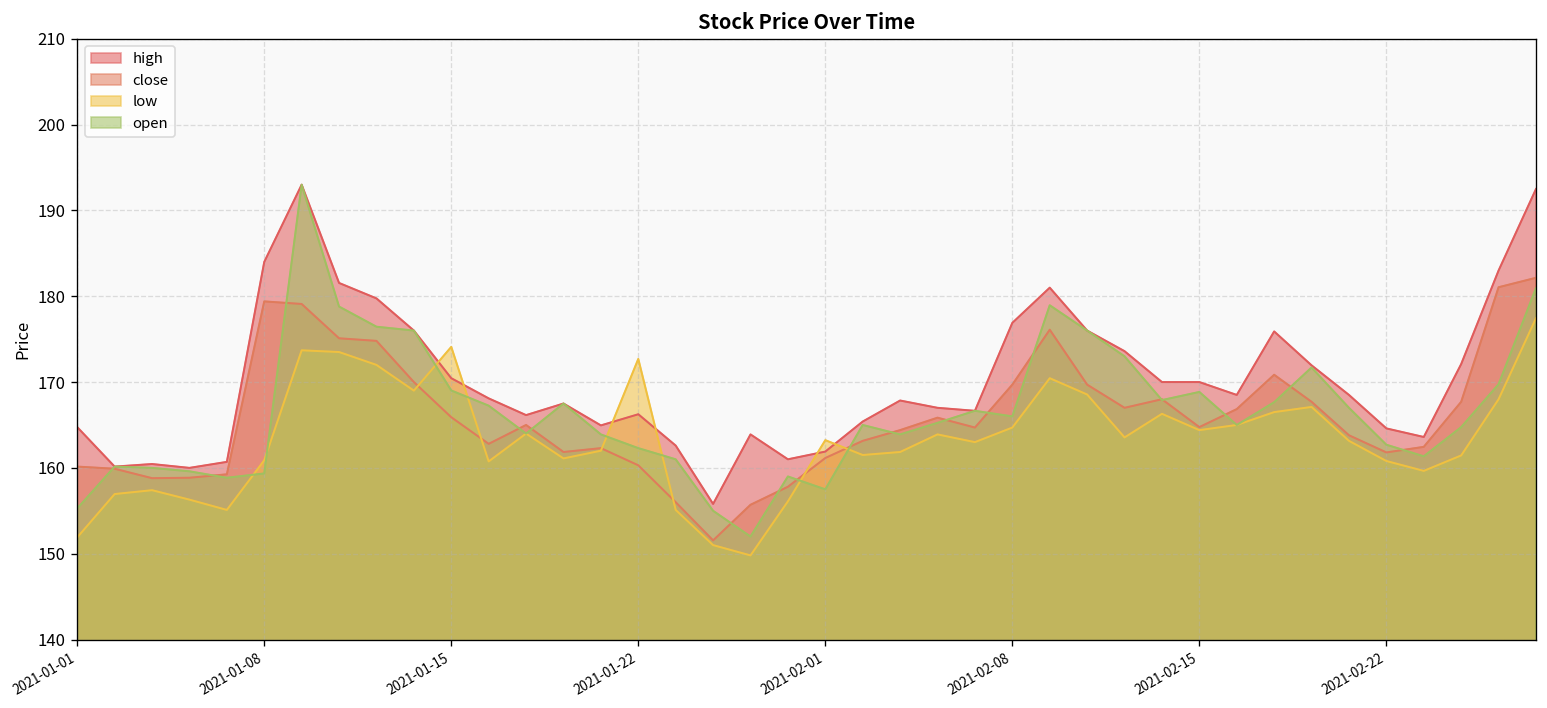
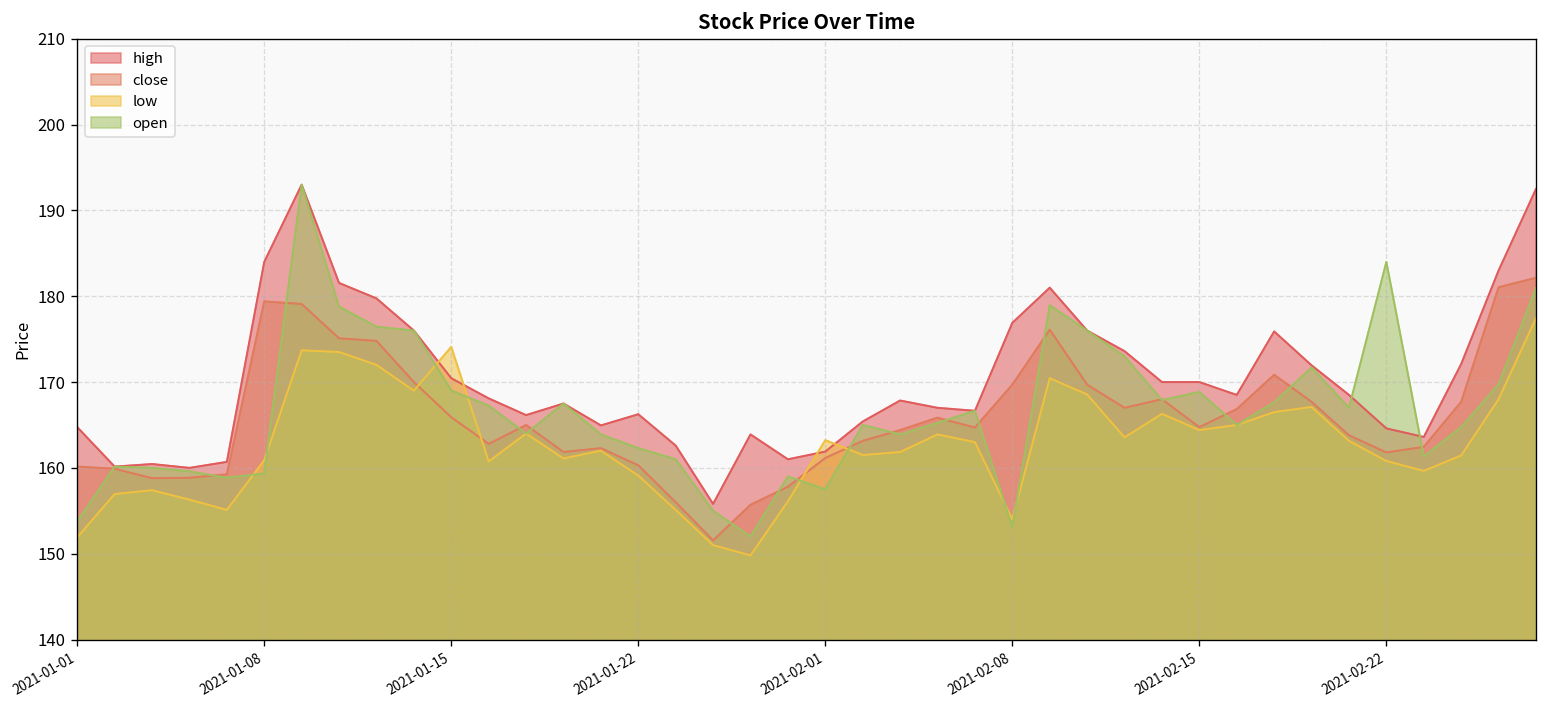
  {
    "low": {
      "2021-01-01": 152,
      "2021-01-08": 161,
      "2021-01-15": 174,
-     "2021-01-22": 173,
+     "2021-01-22": 159,
      "2021-02-01": 163,
-     "2021-02-08": 165,
+     "2021-02-08": 154,
      "2021-02-22": 161
    },
    "open": {
-     "2021-01-01": 155,
+     "2021-01-01": 154,
      "2021-01-08": 159,
      "2021-01-15": 169,
      "2021-01-22": 162,
      "2021-02-01": 158,
-     "2021-02-08": 166,
+     "2021-02-08": 153,
      "2021-02-15": 169,
-     "2021-02-22": 163
+     "2021-02-22": 184
    }
  }
